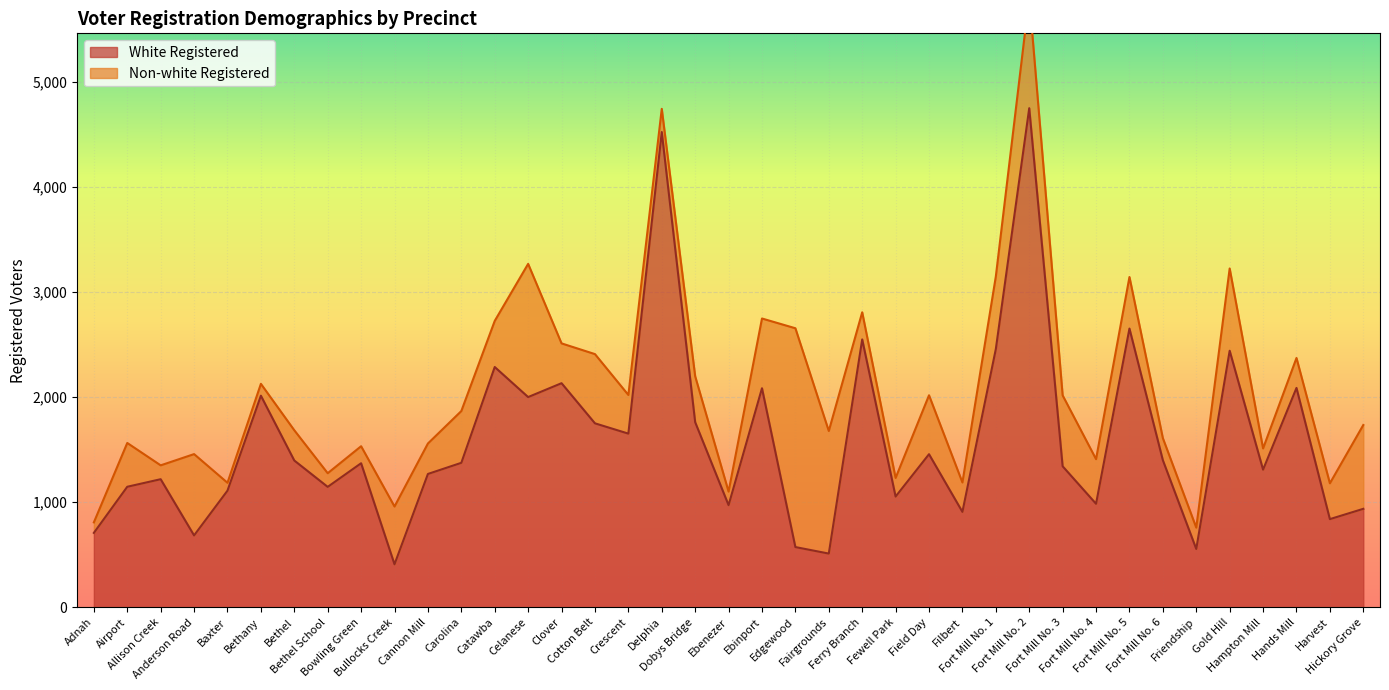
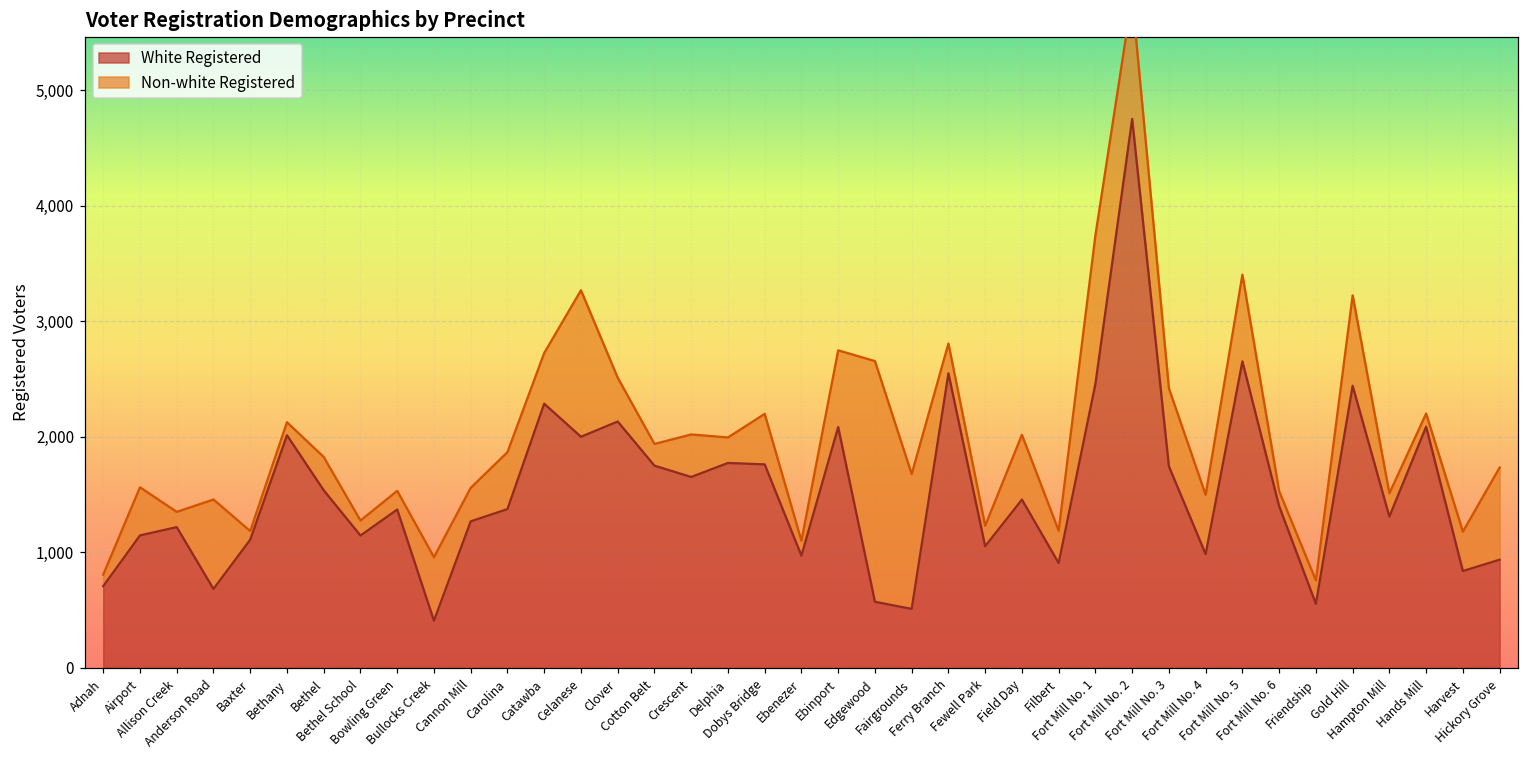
  {
    "White Registered": {
      "Adnah": "710",
      "Airport": "1,150",
      "Allison Creek": "1,220",
      "Anderson Road": "680",
      "Baxter": "1,110",
      "Bethany": "2,010",
-     "Bethel": "1,400",
+     "Bethel": "1,540",
      "Bethel School": "1,150",
      "Bowling Green": "1,370",
      "Bullocks Creek": "410",
      "Cannon Mill": "1,270",
      "Carolina": "1,380",
      "Catawba": "2,290",
      "Celanese": "2,000",
      "Clover": "2,130",
      "Cotton Belt": "1,750",
      "Crescent": "1,650",
-     "Delphia": "4,520",
+     "Delphia": "1,770",
      "Dobys Bridge": "1,760",
      "Ebenezer": "970",
      "Ebinport": "2,090",
      "Edgewood": "570",
      "Fairgrounds": "510",
      "Ferry Branch": "2,550",
      "Fewell Park": "1,050",
      "Field Day": "1,460",
      "Filbert": "910",
      "Fort Mill No. 1": "2,460",
      "Fort Mill No. 2": "4,750",
-     "Fort Mill No. 3": "1,340",
+     "Fort Mill No. 3": "1,750",
      "Fort Mill No. 4": "990",
      "Fort Mill No. 5": "2,650",
      "Fort Mill No. 6": "1,400",
      "Friendship": "560",
      "Gold Hill": "2,440",
      "Hampton Mill": "1,310",
      "Hands Mill": "2,090",
      "Harvest": "840",
      "Hickory Grove": "940"
    },
    "Non-white Registered": {
      "Adnah": "100",
      "Airport": "420",
      "Allison Creek": "130",
      "Anderson Road": "770",
      "Baxter": "80",
      "Bethany": "110",
      "Bethel": "290",
      "Bethel School": "130",
      "Bowling Green": "160",
      "Bullocks Creek": "550",
      "Cannon Mill": "290",
      "Carolina": "490",
      "Catawba": "440",
      "Celanese": "1,270",
      "Clover": "380",
-     "Cotton Belt": "660",
+     "Cotton Belt": "190",
      "Crescent": "370",
      "Delphia": "220",
      "Dobys Bridge": "440",
      "Ebenezer": "130",
      "Ebinport": "660",
      "Edgewood": "2,080",
      "Fairgrounds": "1,170",
      "Ferry Branch": "260",
      "Fewell Park": "180",
      "Field Day": "560",
      "Filbert": "280",
-     "Fort Mill No. 1": "690",
+     "Fort Mill No. 1": "1,290",
      "Fort Mill No. 3": "680",
-     "Fort Mill No. 4": "430",
-     "Fort Mill No. 5": "490",
-     "Fort Mill No. 6": "210",
+     "Fort Mill No. 4": "510",
+     "Fort Mill No. 5": "750",
+     "Fort Mill No. 6": "130",
      "Friendship": "200",
      "Gold Hill": "780",
      "Hampton Mill": "200",
-     "Hands Mill": "290",
+     "Hands Mill": "110",
      "Harvest": "340",
      "Hickory Grove": "800"
    }
  }
